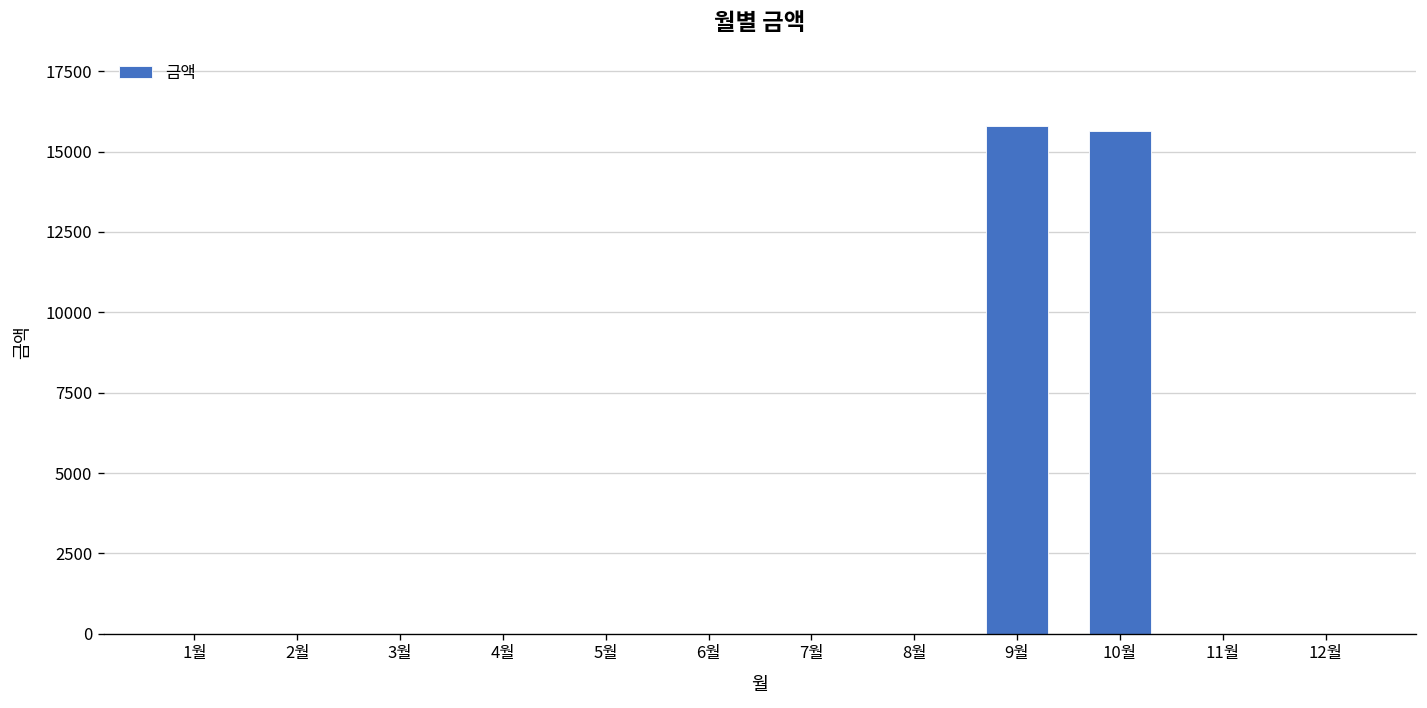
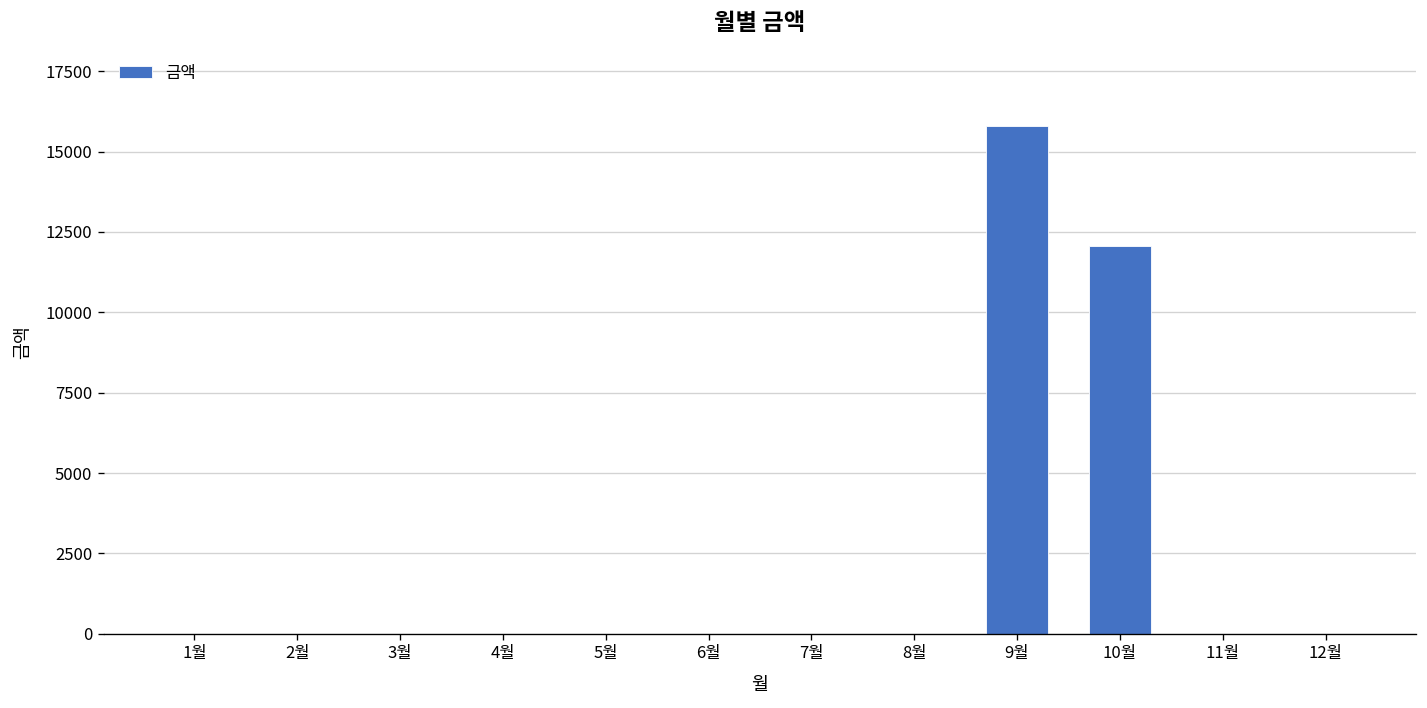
  {
    "1월": 0,
    "2월": 0,
    "3월": 0,
    "4월": 0,
    "5월": 0,
    "6월": 0,
    "7월": 0,
    "8월": 0,
    "9월": 15800,
-   "10월": 15600,
+   "10월": 12100,
    "11월": 0,
    "12월": 0
  }
